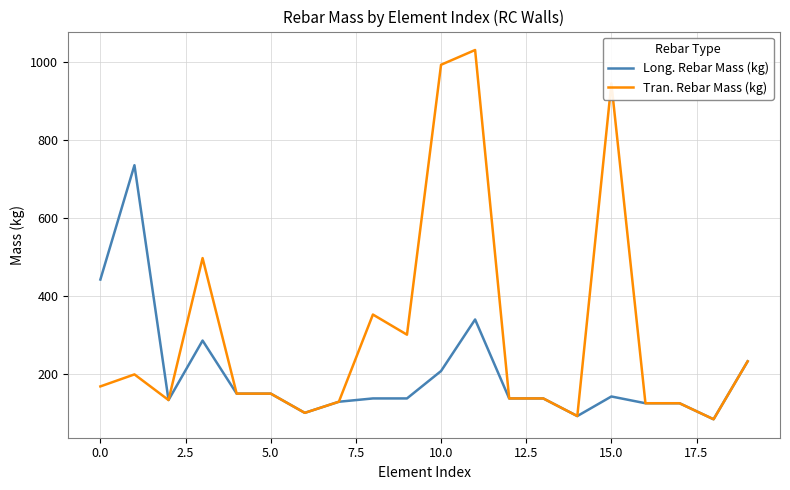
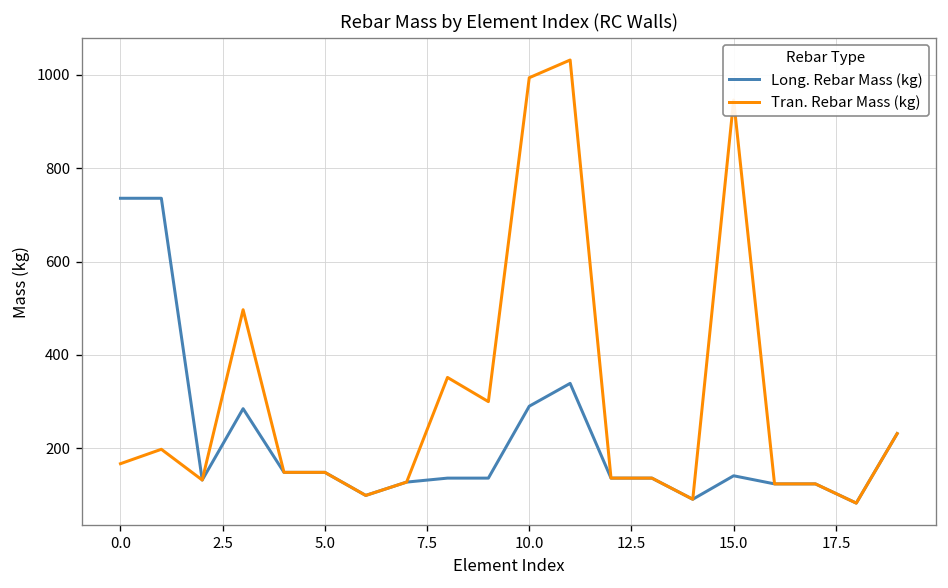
  {
    "Long. Rebar Mass (kg)": {
-     "0.0": 440,
-     "10.0": 210,
+     "0.0": 740,
+     "10.0": 290,
      "15.0": 140
    },
    "Tran. Rebar Mass (kg)": {
      "0.0": 170,
      "10.0": 990
    }
  }
